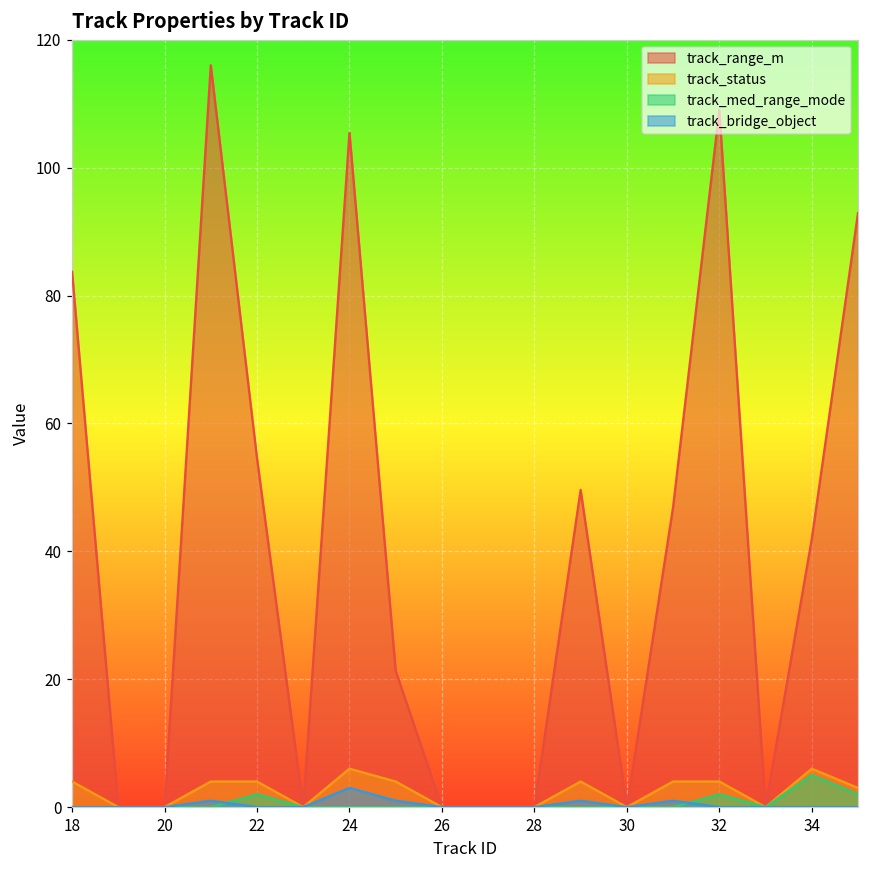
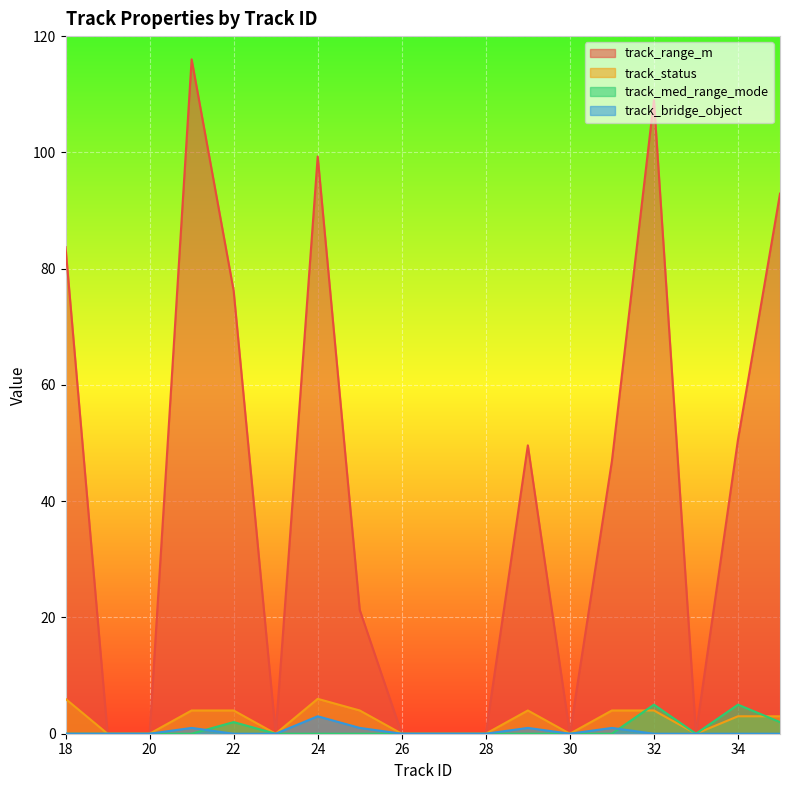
  {
    "track_range_m": {
      "18": 84,
-     "22": 55,
-     "24": 105,
-     "34": 42
+     "22": 76,
+     "24": 99,
+     "34": 51
    },
    "track_status": {
-     "18": 4,
+     "18": 6,
      "22": 4,
      "24": 6,
      "32": 4,
-     "34": 6
+     "34": 3
    },
    "track_med_range_mode": {
      "22": 2,
      "24": 0,
-     "32": 2,
+     "32": 5,
      "34": 5
    },
    "track_bridge_object": {
      "22": 0,
      "24": 3,
      "32": 0,
      "34": 0
    }
  }
